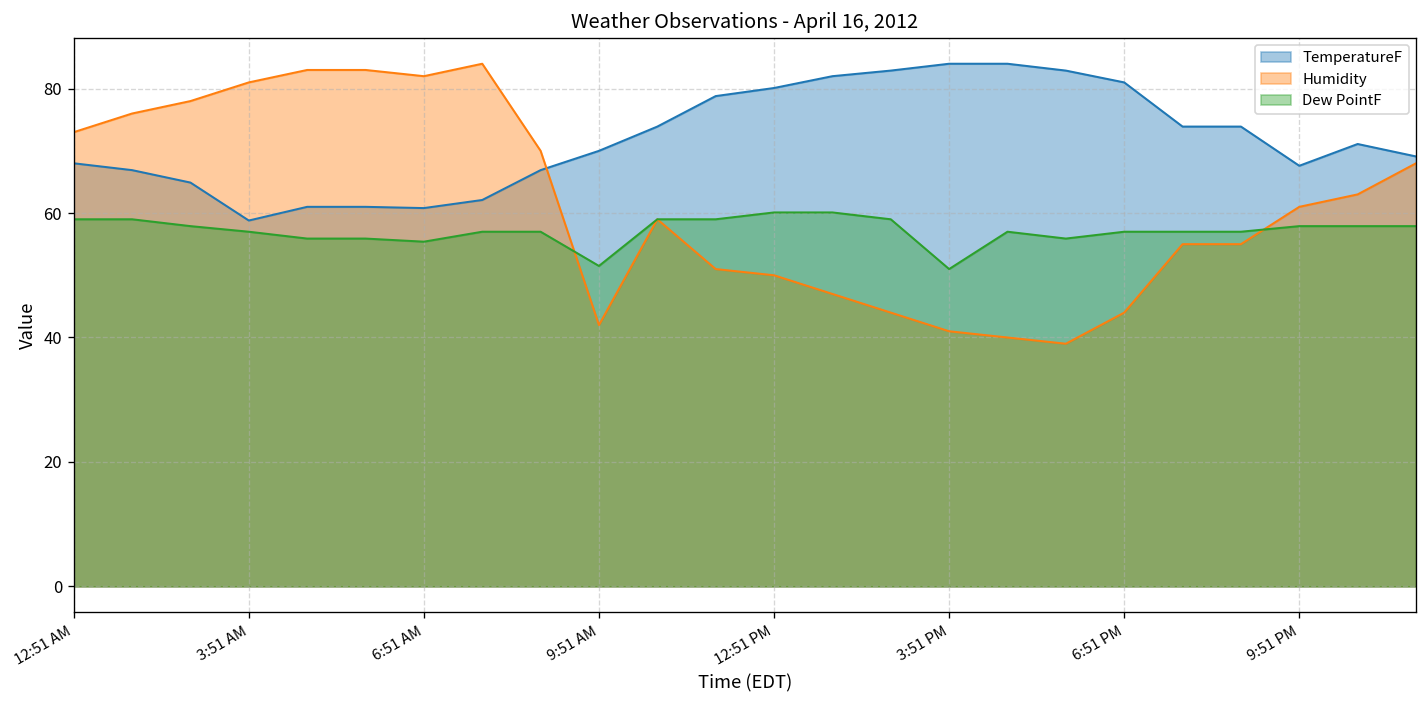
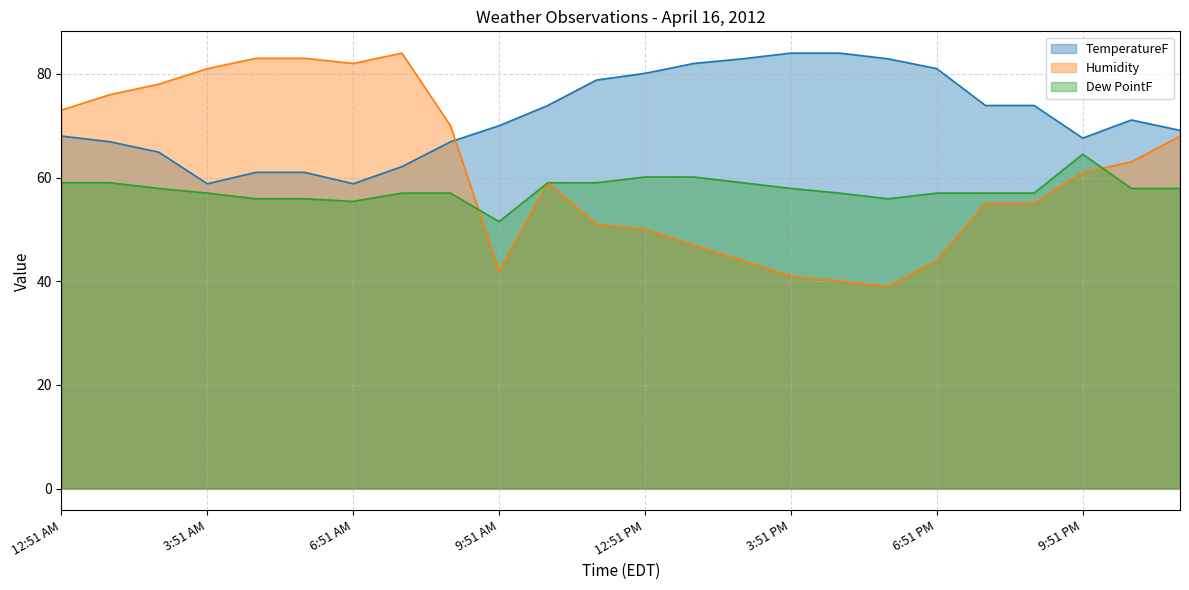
  {
    "TemperatureF": {
      "12:51 AM": 68,
      "3:51 AM": 59,
-     "6:51 AM": 61,
+     "6:51 AM": 59,
      "9:51 AM": 70,
      "12:51 PM": 80,
      "3:51 PM": 84,
      "6:51 PM": 81,
      "9:51 PM": 68
    },
    "Humidity": {
      "12:51 AM": 73,
      "3:51 AM": 81,
      "6:51 AM": 82,
      "9:51 AM": 42,
      "12:51 PM": 50,
      "3:51 PM": 41,
      "6:51 PM": 44,
      "9:51 PM": 61
    },
    "Dew PointF": {
      "12:51 AM": 59,
      "3:51 AM": 57,
      "6:51 AM": 55,
      "9:51 AM": 52,
      "12:51 PM": 60,
-     "3:51 PM": 51,
+     "3:51 PM": 58,
      "6:51 PM": 57,
-     "9:51 PM": 58
+     "9:51 PM": 65
    }
  }
